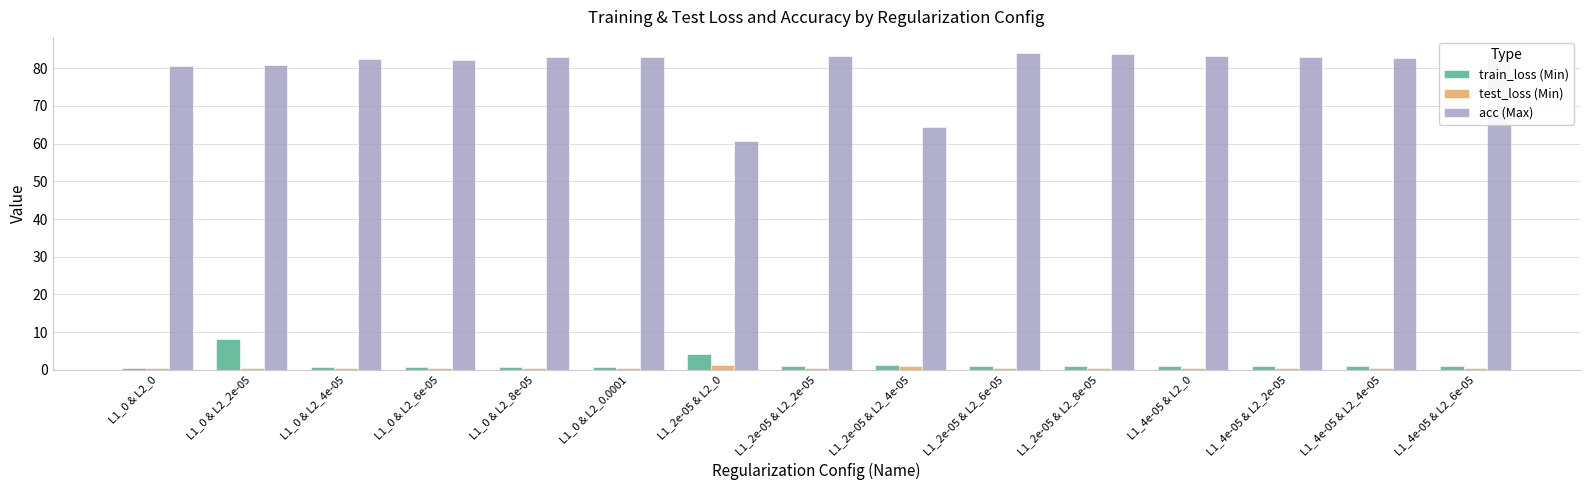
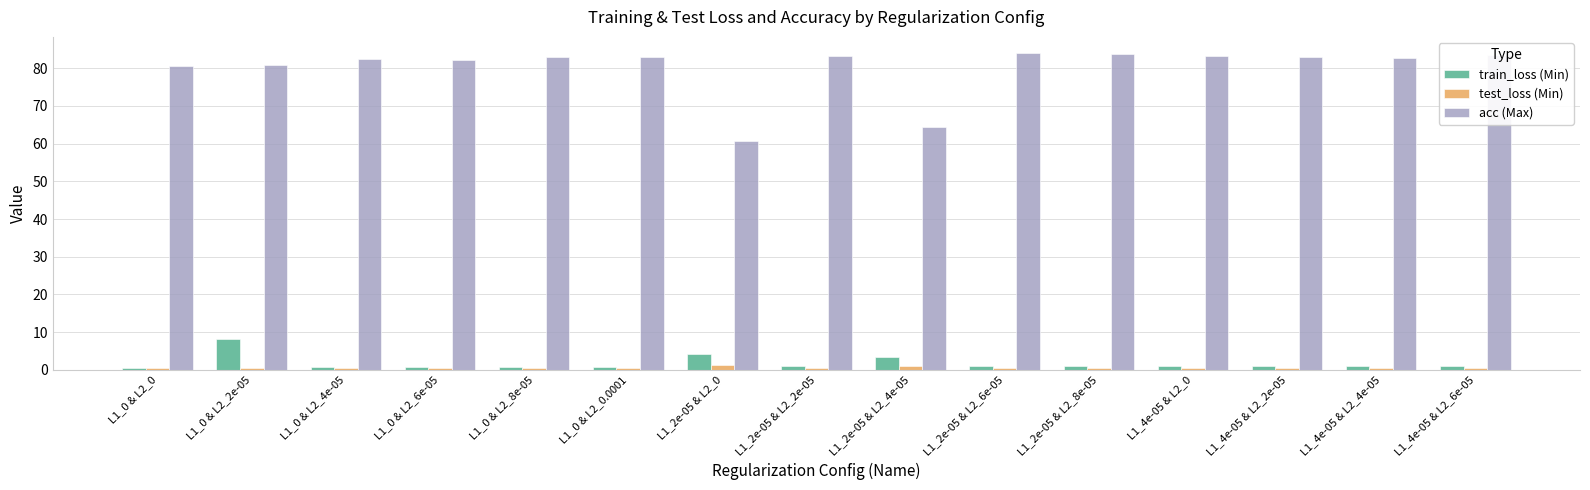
  {
    "train_loss (Min)": {
      "L1_0 & L2_2e-05": 8,
      "L1_0 & L2_8e-05": 1,
      "L1_0 & L2_0.0001": 1,
      "L1_2e-05 & L2_0": 4,
      "L1_2e-05 & L2_2e-05": 1,
-     "L1_2e-05 & L2_4e-05": 1,
+     "L1_2e-05 & L2_4e-05": 3,
      "L1_2e-05 & L2_6e-05": 1,
      "L1_2e-05 & L2_8e-05": 1,
      "L1_4e-05 & L2_0": 1,
      "L1_4e-05 & L2_2e-05": 1,
      "L1_4e-05 & L2_4e-05": 1,
      "L1_4e-05 & L2_6e-05": 1
    },
    "test_loss (Min)": {
      "L1_2e-05 & L2_0": 1,
      "L1_2e-05 & L2_4e-05": 1
    },
    "acc (Max)": {
      "L1_0 & L2_0": 81,
      "L1_0 & L2_2e-05": 81,
      "L1_0 & L2_4e-05": 82,
      "L1_0 & L2_6e-05": 82,
      "L1_0 & L2_8e-05": 83,
      "L1_0 & L2_0.0001": 83,
      "L1_2e-05 & L2_0": 61,
      "L1_2e-05 & L2_2e-05": 83,
      "L1_2e-05 & L2_4e-05": 64,
      "L1_2e-05 & L2_6e-05": 84,
      "L1_2e-05 & L2_8e-05": 84,
      "L1_4e-05 & L2_0": 83,
      "L1_4e-05 & L2_2e-05": 83,
      "L1_4e-05 & L2_4e-05": 83
    }
  }
